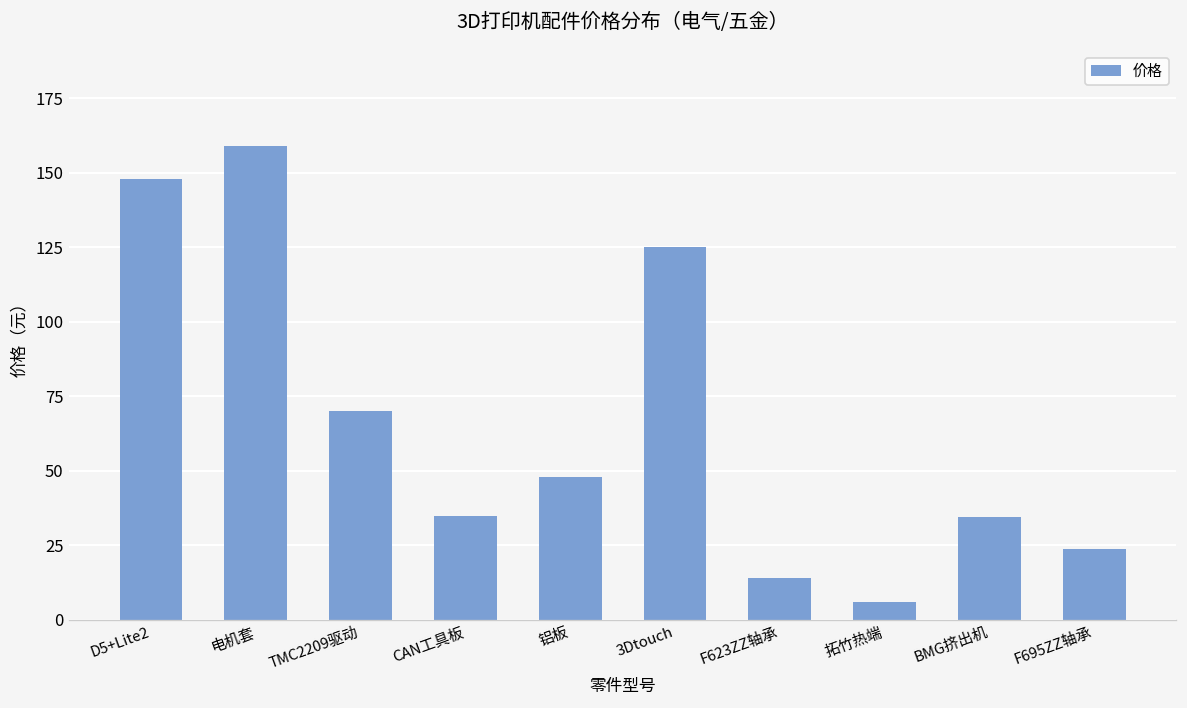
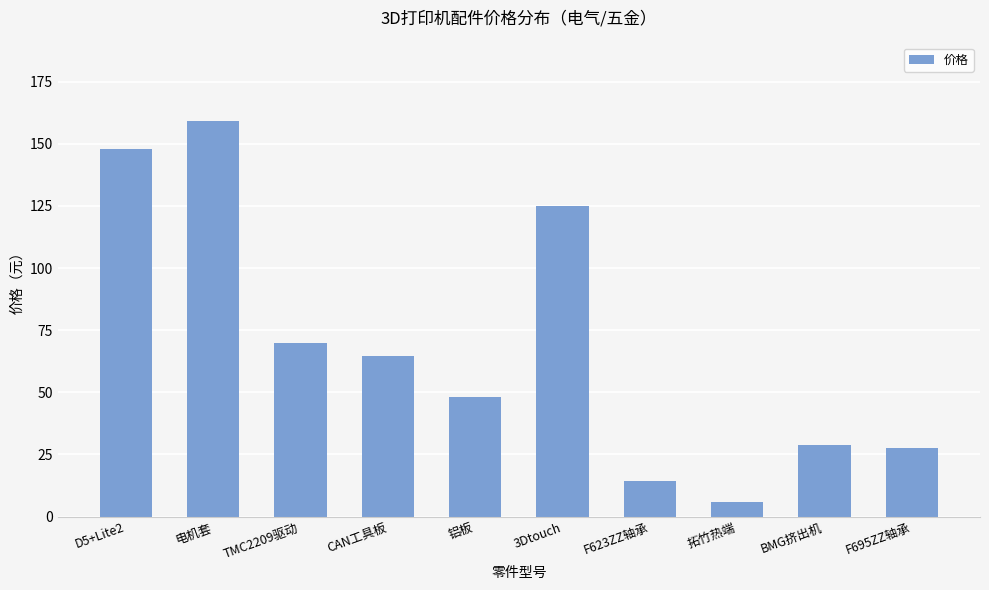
  {
    "D5+Lite2": 148,
    "电机套": 159,
    "TMC2209驱动": 70,
-   "CAN工具板": 35,
+   "CAN工具板": 65,
    "铝板": 48,
    "3Dtouch": 125,
    "F623ZZ轴承": 14,
    "拓竹热端": 6,
-   "BMG挤出机": 34,
-   "F695ZZ轴承": 24
+   "BMG挤出机": 29,
+   "F695ZZ轴承": 28
  }
